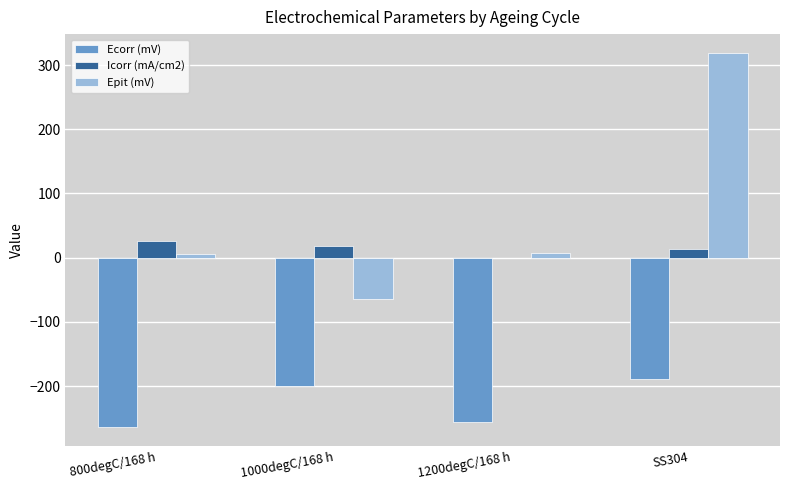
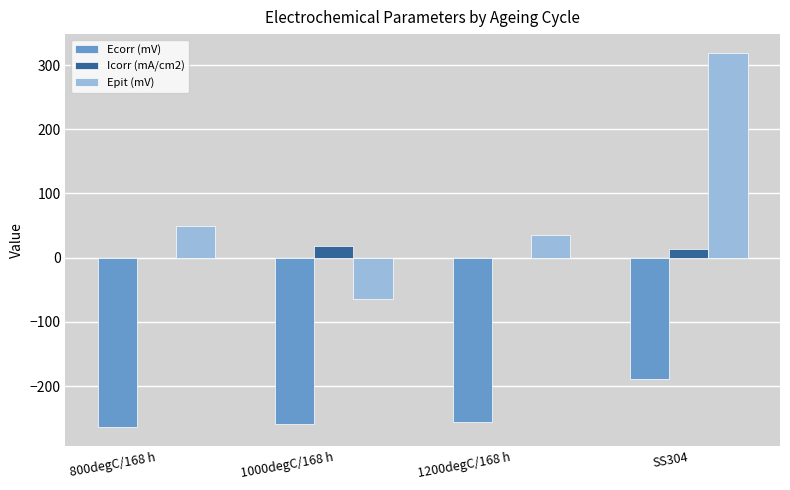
  {
    "Ecorr (mV)": {
      "800degC/168 h": -260,
-     "1000degC/168 h": -200,
+     "1000degC/168 h": -260,
      "1200degC/168 h": -260,
      "SS304": -190
    },
    "Icorr (mA/cm2)": {
-     "800degC/168 h": 30,
+     "800degC/168 h": 0,
      "1000degC/168 h": 20,
      "SS304": 10
    },
    "Epit (mV)": {
-     "800degC/168 h": 10,
+     "800degC/168 h": 50,
      "1000degC/168 h": -60,
-     "1200degC/168 h": 10,
+     "1200degC/168 h": 40,
      "SS304": 320
    }
  }
